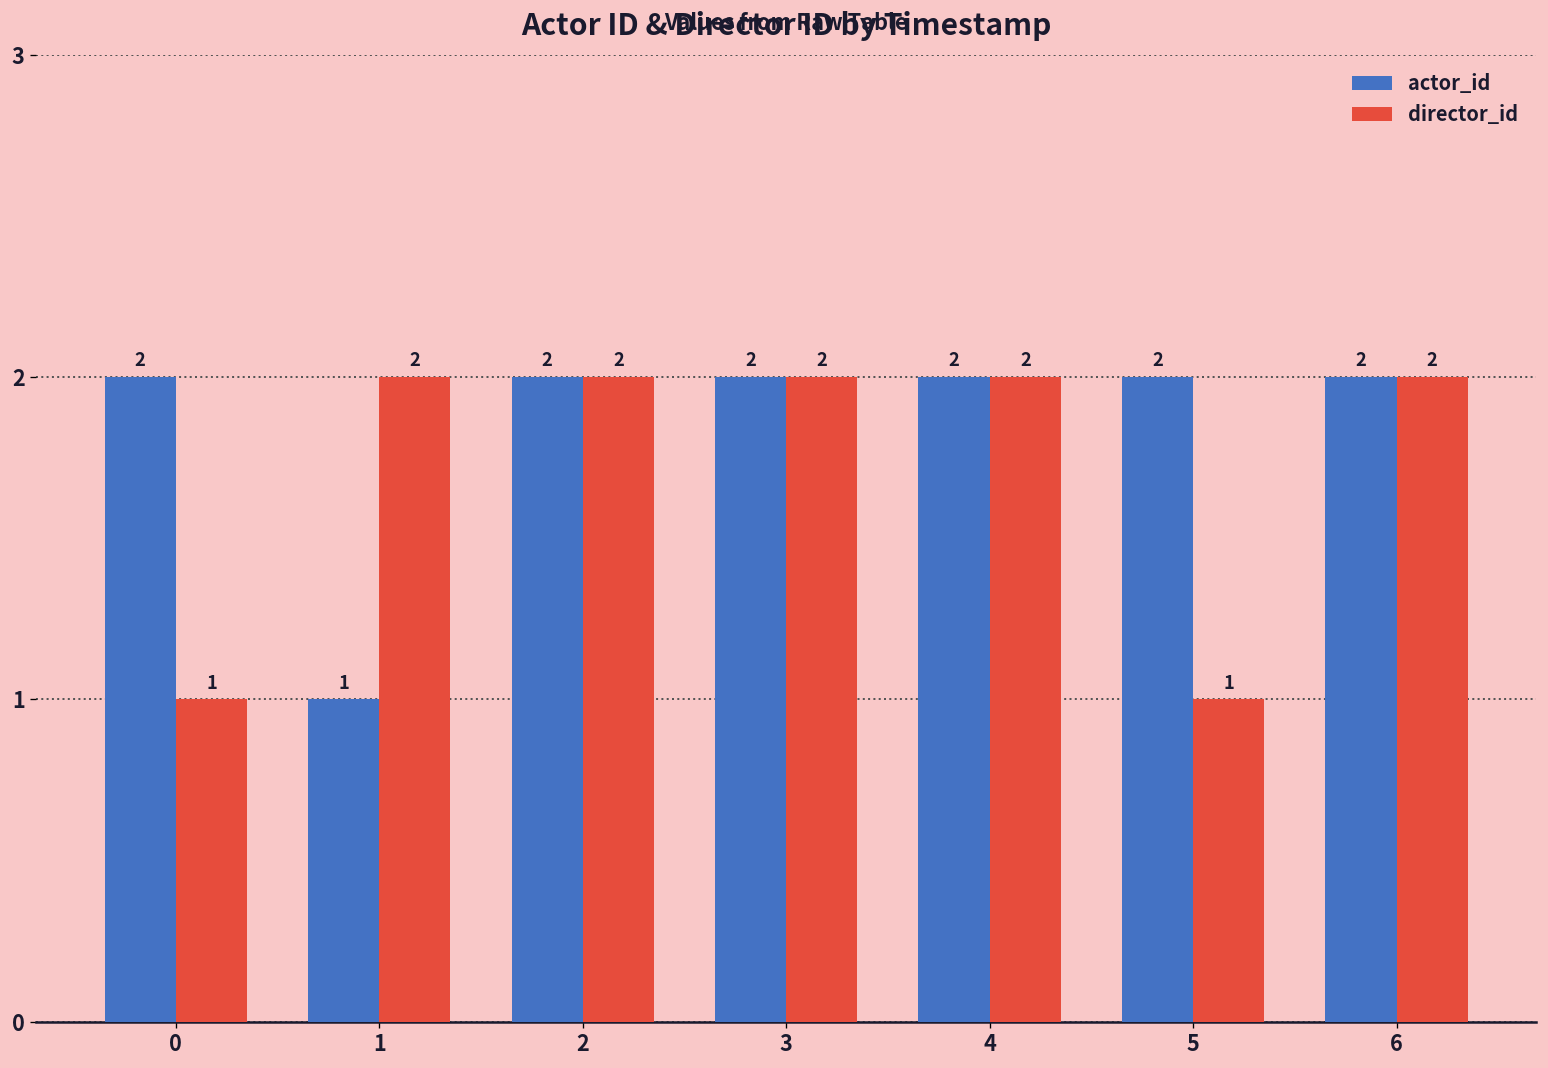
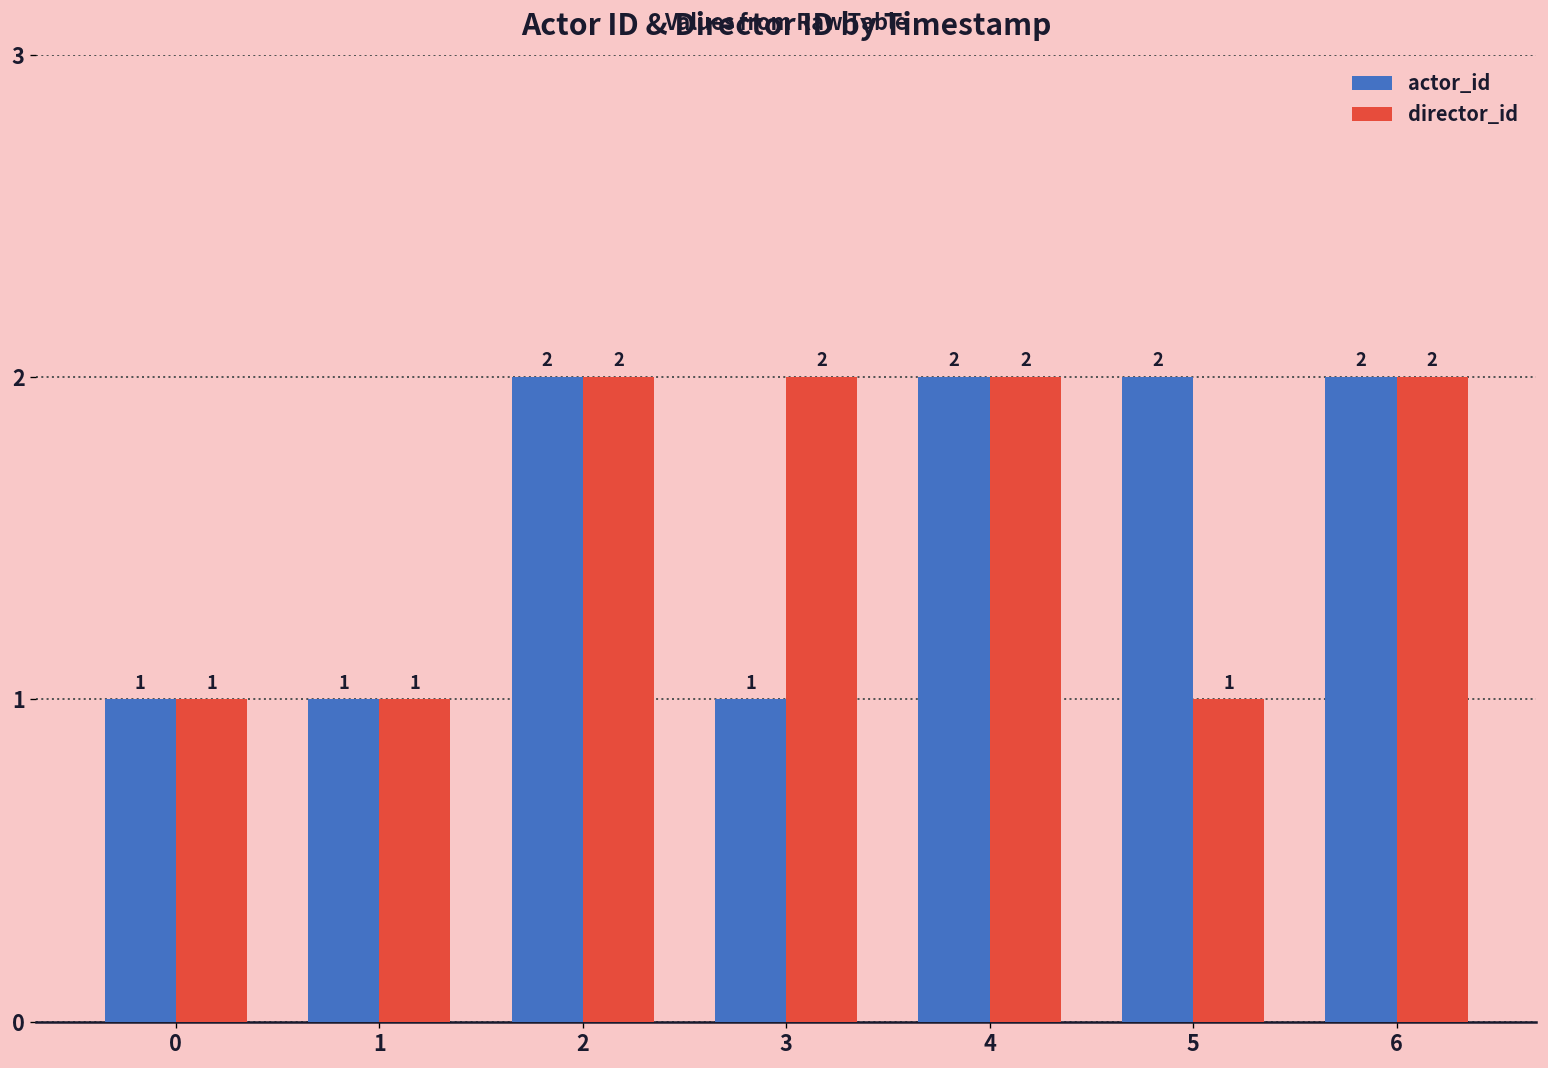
  {
    "actor_id": {
-     "0": 2,
+     "0": 1,
      "1": 1,
      "2": 2,
-     "3": 2,
+     "3": 1,
      "4": 2,
      "5": 2,
      "6": 2
    },
    "director_id": {
      "0": 1,
-     "1": 2,
+     "1": 1,
      "2": 2,
      "3": 2,
      "4": 2,
      "5": 1,
      "6": 2
    }
  }
